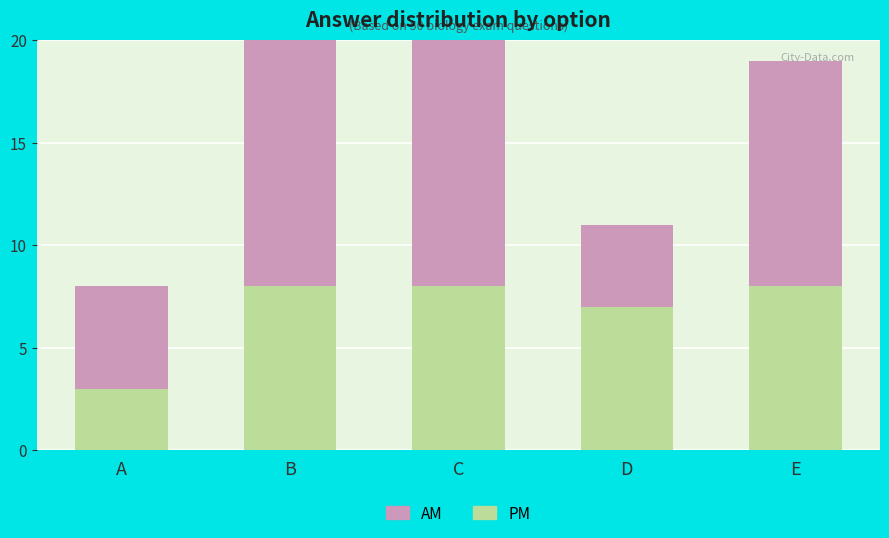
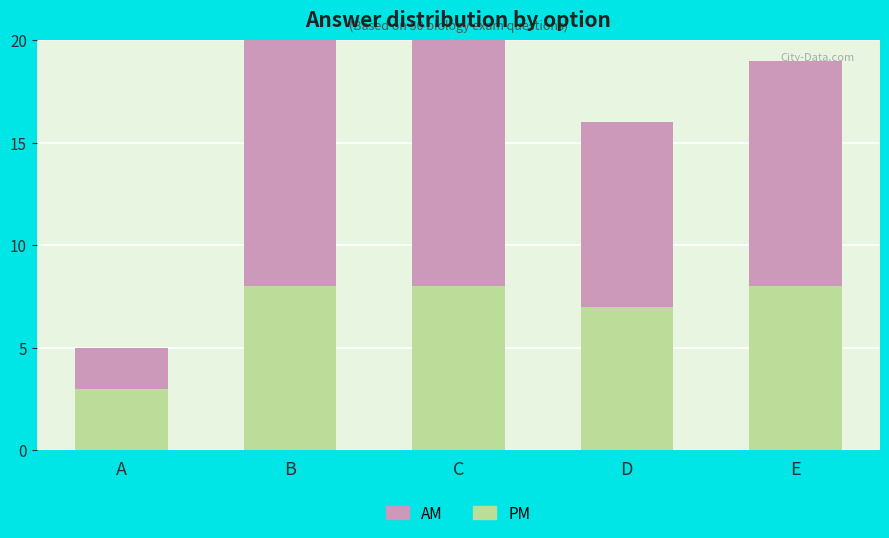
  {
    "PM": {
      "A": 3,
      "B": 8,
      "C": 8,
      "D": 7,
      "E": 8
    },
    "AM": {
-     "A": 5,
-     "D": 4,
+     "A": 2,
+     "D": 9,
      "E": 11
    }
  }
